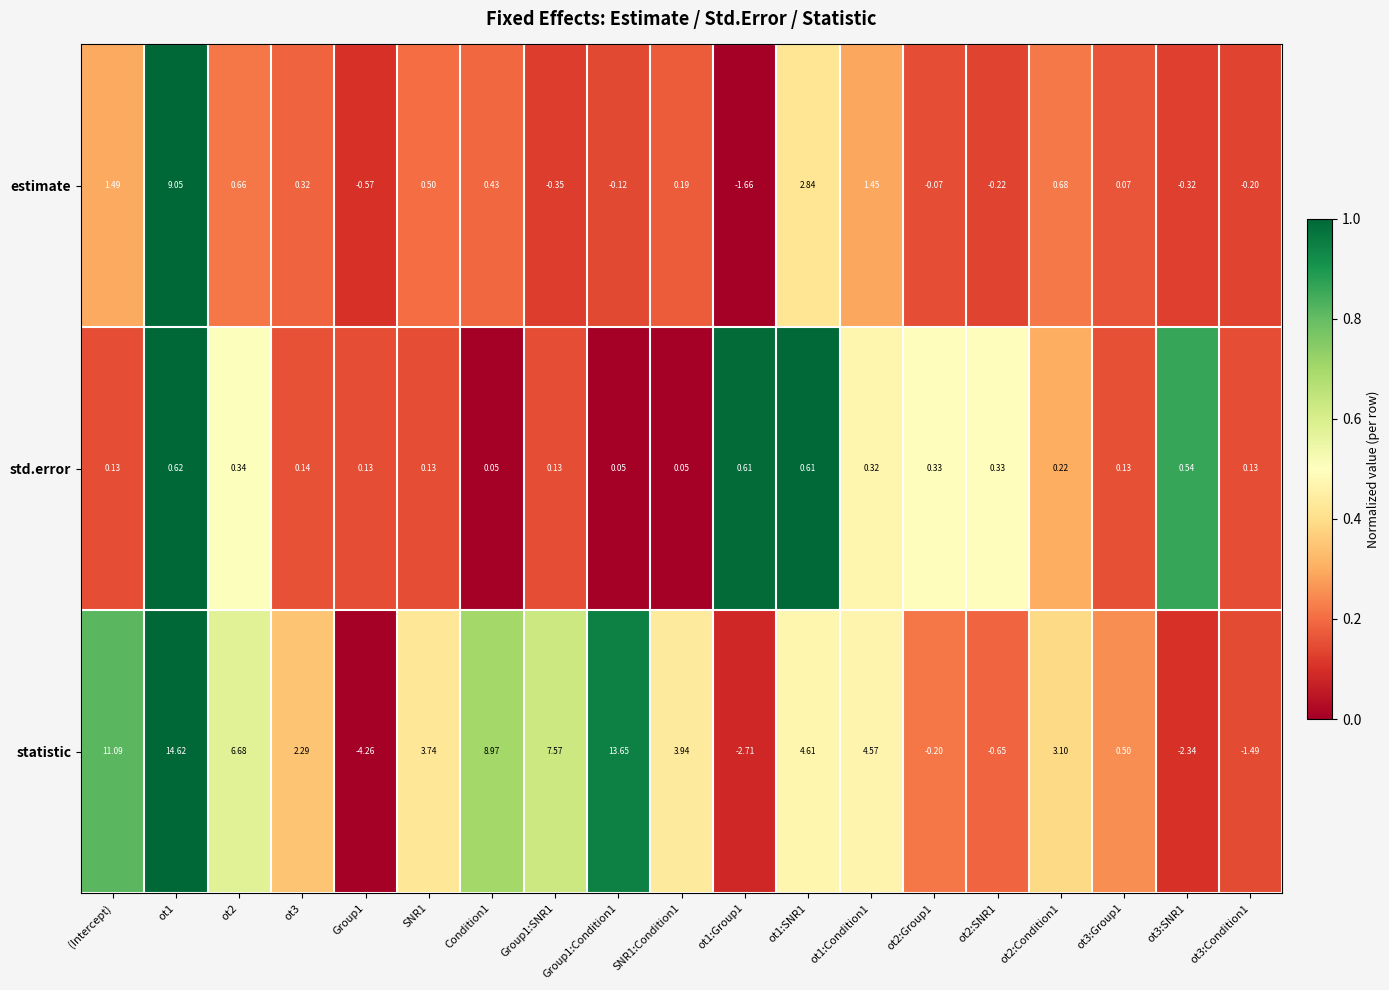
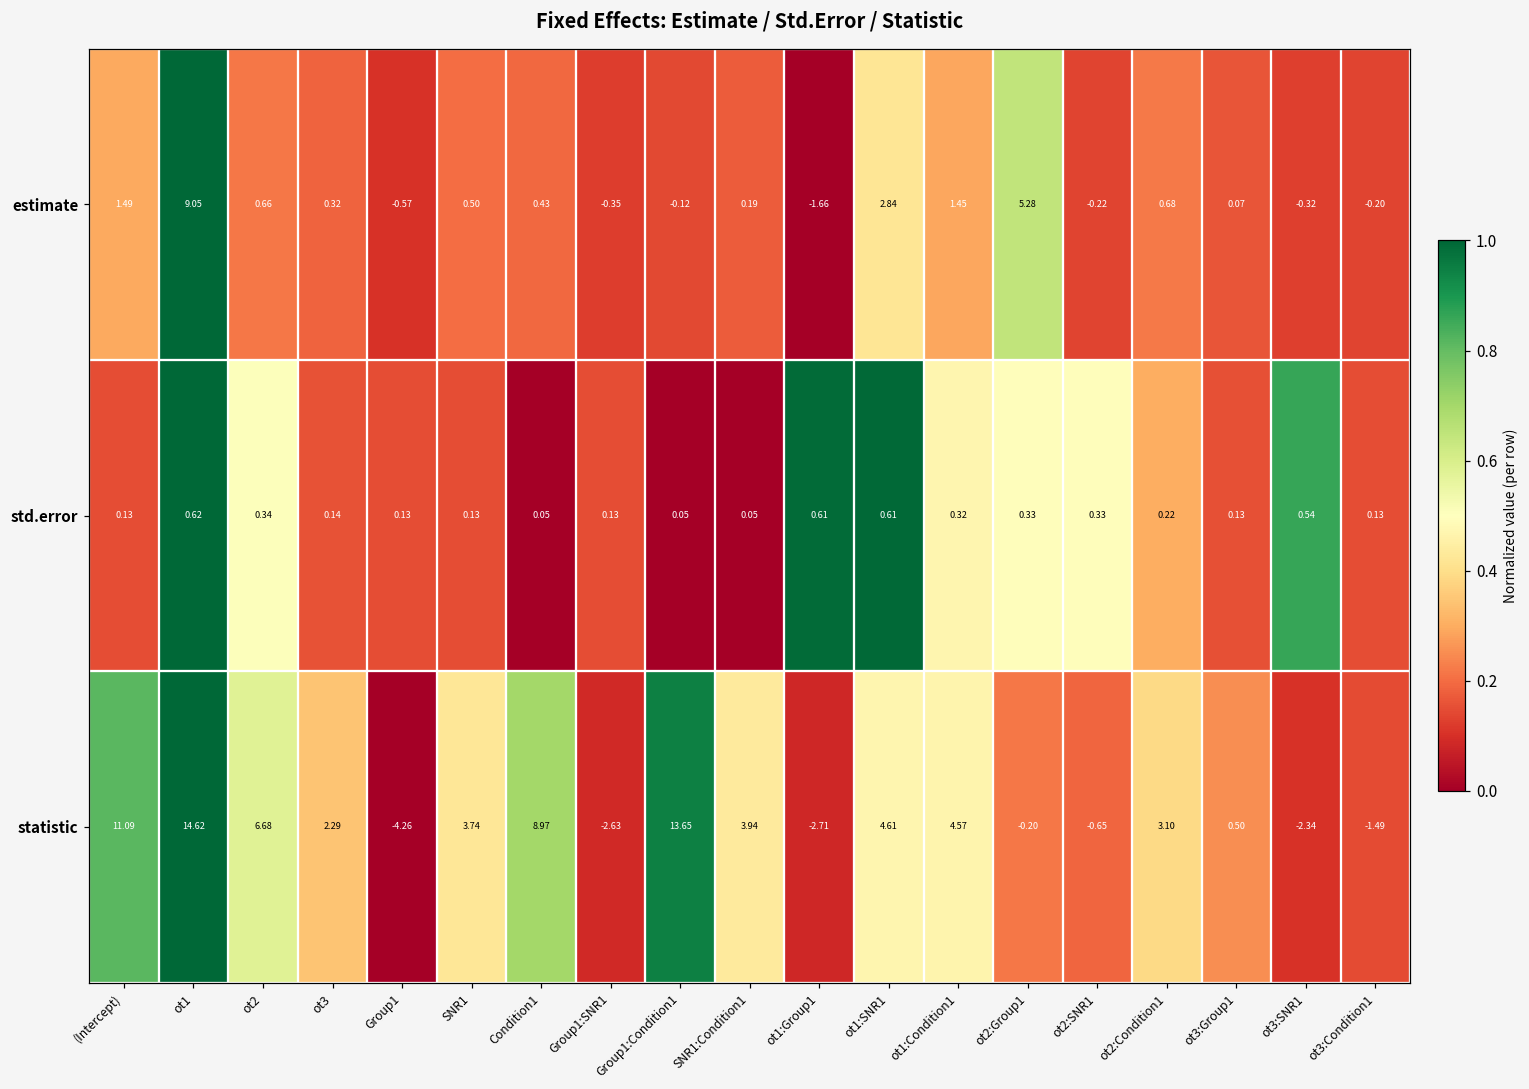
  {
    "estimate": {
      "(Intercept)": 1.49,
      "ot1": 9.05,
      "ot2": 0.66,
      "ot3": 0.32,
      "Group1": -0.57,
      "SNR1": 0.50,
      "Condition1": 0.43,
      "Group1:SNR1": -0.35,
      "Group1:Condition1": -0.12,
      "SNR1:Condition1": 0.19,
      "ot1:Group1": -1.66,
      "ot1:SNR1": 2.84,
      "ot1:Condition1": 1.45,
-     "ot2:Group1": -0.07,
+     "ot2:Group1": 5.28,
      "ot2:SNR1": -0.22,
      "ot2:Condition1": 0.68,
      "ot3:Group1": 0.07,
      "ot3:SNR1": -0.32,
      "ot3:Condition1": -0.20
    },
    "std.error": {
      "(Intercept)": 0.13,
      "ot1": 0.62,
      "ot2": 0.34,
      "ot3": 0.14,
      "Group1": 0.13,
      "SNR1": 0.13,
      "Condition1": 0.05,
      "Group1:SNR1": 0.13,
      "Group1:Condition1": 0.05,
      "SNR1:Condition1": 0.05,
      "ot1:Group1": 0.61,
      "ot1:SNR1": 0.61,
      "ot1:Condition1": 0.32,
      "ot2:Group1": 0.33,
      "ot2:SNR1": 0.33,
      "ot2:Condition1": 0.22,
      "ot3:Group1": 0.13,
      "ot3:SNR1": 0.54,
      "ot3:Condition1": 0.13
    },
    "statistic": {
      "(Intercept)": 11.09,
      "ot1": 14.62,
      "ot2": 6.68,
      "ot3": 2.29,
      "Group1": -4.26,
      "SNR1": 3.74,
      "Condition1": 8.97,
-     "Group1:SNR1": 7.57,
+     "Group1:SNR1": -2.63,
      "Group1:Condition1": 13.65,
      "SNR1:Condition1": 3.94,
      "ot1:Group1": -2.71,
      "ot1:SNR1": 4.61,
      "ot1:Condition1": 4.57,
      "ot2:Group1": -0.20,
      "ot2:SNR1": -0.65,
      "ot2:Condition1": 3.10,
      "ot3:Group1": 0.50,
      "ot3:SNR1": -2.34,
      "ot3:Condition1": -1.49
    }
  }
